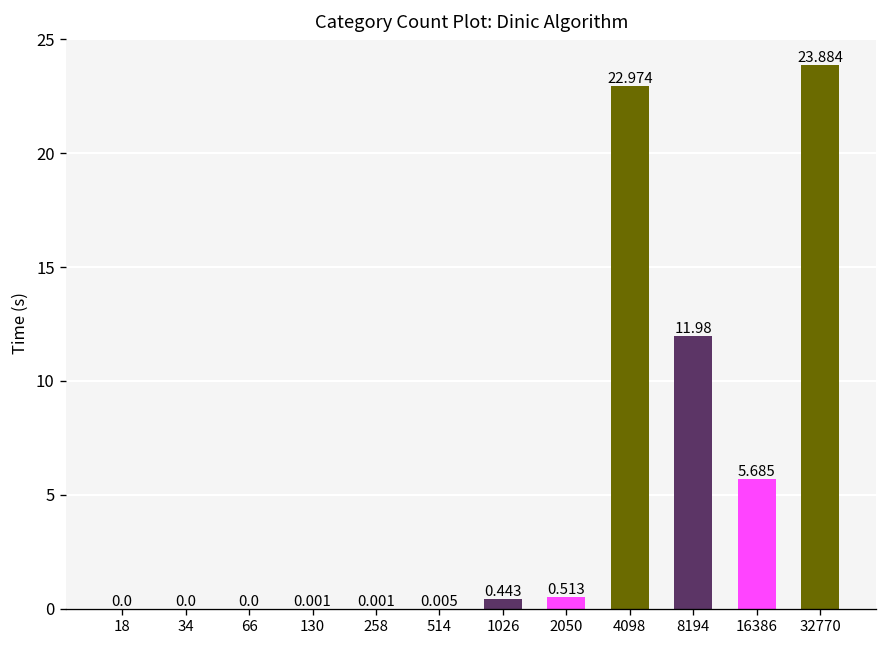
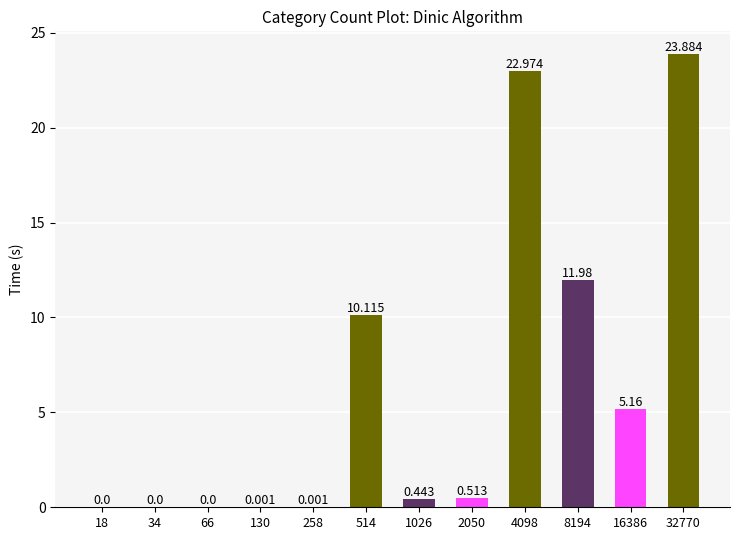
  {
    "18": 0.0,
    "34": 0.0,
    "66": 0.0,
    "130": 0.001,
    "258": 0.001,
-   "514": 0.005,
+   "514": 10.115,
    "1026": 0.443,
    "2050": 0.513,
    "4098": 22.974,
    "8194": 11.98,
-   "16386": 5.685,
+   "16386": 5.16,
    "32770": 23.884
  }
